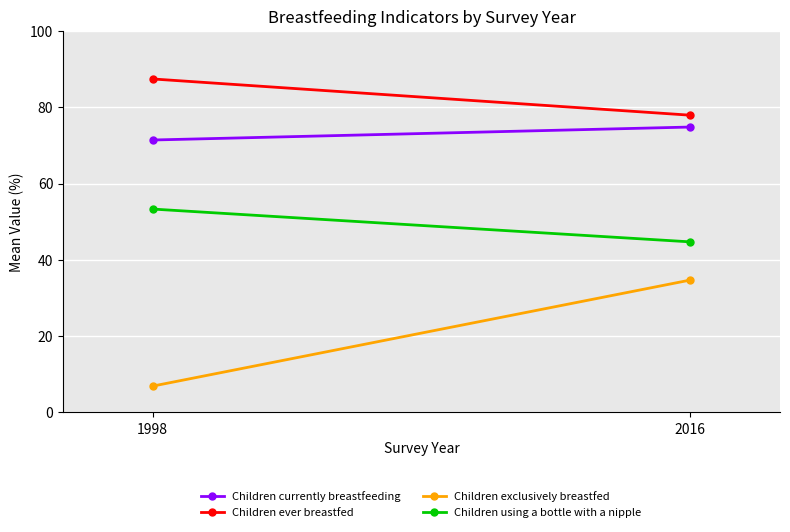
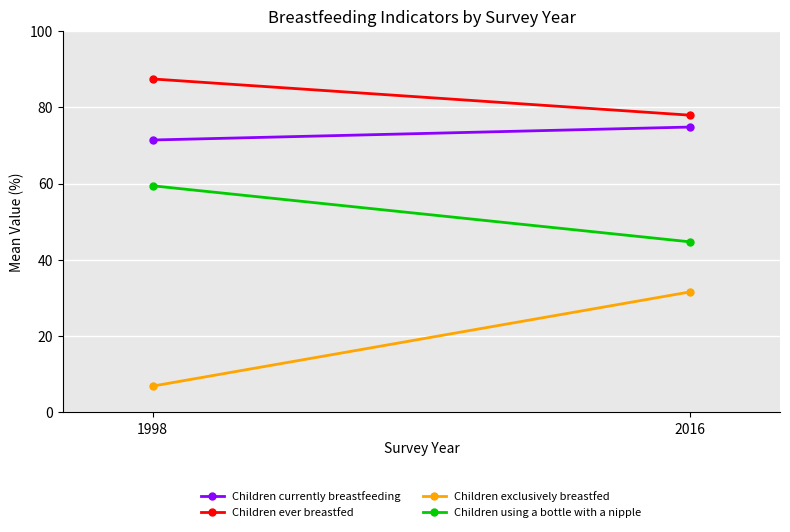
  {
    "Children currently breastfeeding": {
      "1998": 71,
      "2016": 75
    },
    "Children ever breastfed": {
      "1998": 87,
      "2016": 78
    },
    "Children exclusively breastfed": {
      "1998": 7,
-     "2016": 35
+     "2016": 32
    },
    "Children using a bottle with a nipple": {
-     "1998": 53,
+     "1998": 59,
      "2016": 45
    }
  }
